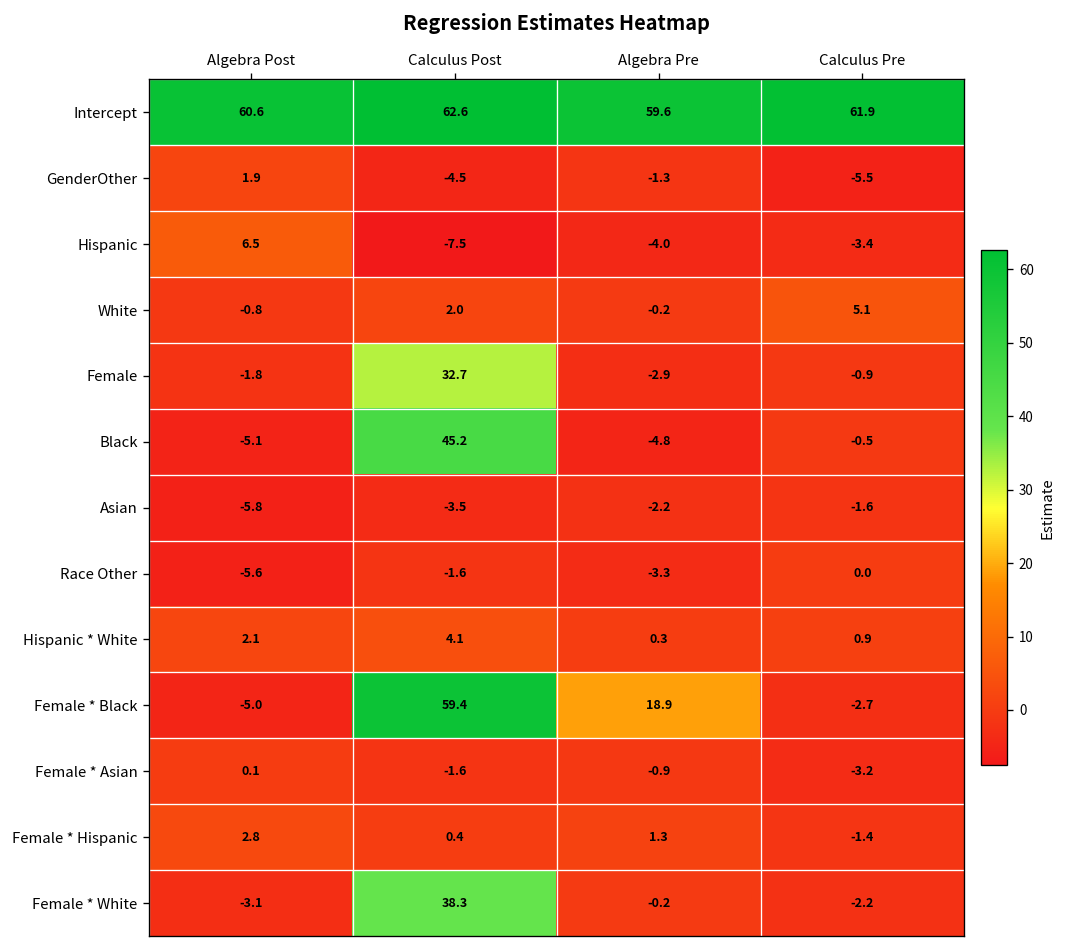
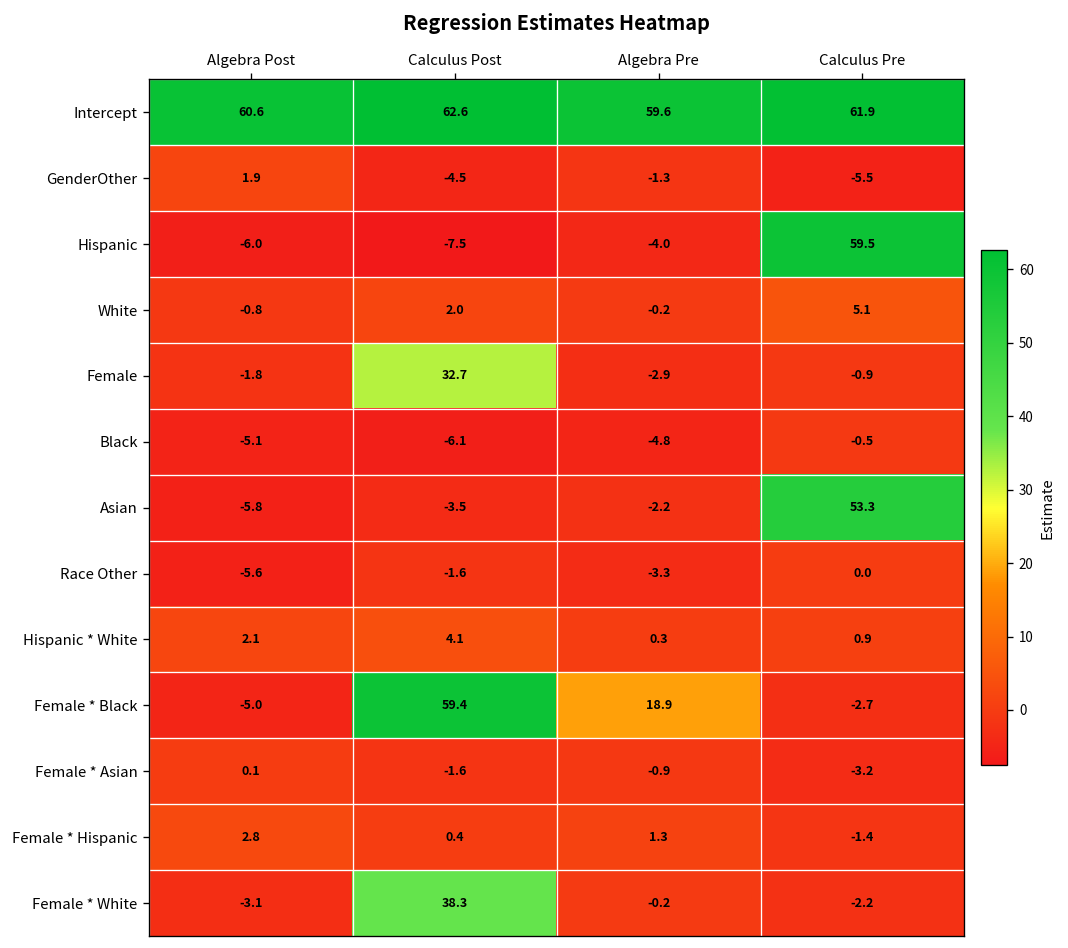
  {
    "Intercept": {
      "Algebra Post": 60.6,
      "Calculus Post": 62.6,
      "Algebra Pre": 59.6,
      "Calculus Pre": 61.9
    },
    "GenderOther": {
      "Algebra Post": 1.9,
      "Calculus Post": -4.5,
      "Algebra Pre": -1.3,
      "Calculus Pre": -5.5
    },
    "Hispanic": {
-     "Algebra Post": 6.5,
+     "Algebra Post": -6.0,
      "Calculus Post": -7.5,
      "Algebra Pre": -4.0,
-     "Calculus Pre": -3.4
+     "Calculus Pre": 59.5
    },
    "White": {
      "Algebra Post": -0.8,
      "Calculus Post": 2.0,
      "Algebra Pre": -0.2,
      "Calculus Pre": 5.1
    },
    "Female": {
      "Algebra Post": -1.8,
      "Calculus Post": 32.7,
      "Algebra Pre": -2.9,
      "Calculus Pre": -0.9
    },
    "Black": {
      "Algebra Post": -5.1,
-     "Calculus Post": 45.2,
+     "Calculus Post": -6.1,
      "Algebra Pre": -4.8,
      "Calculus Pre": -0.5
    },
    "Asian": {
      "Algebra Post": -5.8,
      "Calculus Post": -3.5,
      "Algebra Pre": -2.2,
-     "Calculus Pre": -1.6
+     "Calculus Pre": 53.3
    },
    "Race Other": {
      "Algebra Post": -5.6,
      "Calculus Post": -1.6,
      "Algebra Pre": -3.3,
      "Calculus Pre": 0.0
    },
    "Hispanic * White": {
      "Algebra Post": 2.1,
      "Calculus Post": 4.1,
      "Algebra Pre": 0.3,
      "Calculus Pre": 0.9
    },
    "Female * Black": {
      "Algebra Post": -5.0,
      "Calculus Post": 59.4,
      "Algebra Pre": 18.9,
      "Calculus Pre": -2.7
    },
    "Female * Asian": {
      "Algebra Post": 0.1,
      "Calculus Post": -1.6,
      "Algebra Pre": -0.9,
      "Calculus Pre": -3.2
    },
    "Female * Hispanic": {
      "Algebra Post": 2.8,
      "Calculus Post": 0.4,
      "Algebra Pre": 1.3,
      "Calculus Pre": -1.4
    },
    "Female * White": {
      "Algebra Post": -3.1,
      "Calculus Post": 38.3,
      "Algebra Pre": -0.2,
      "Calculus Pre": -2.2
    }
  }
